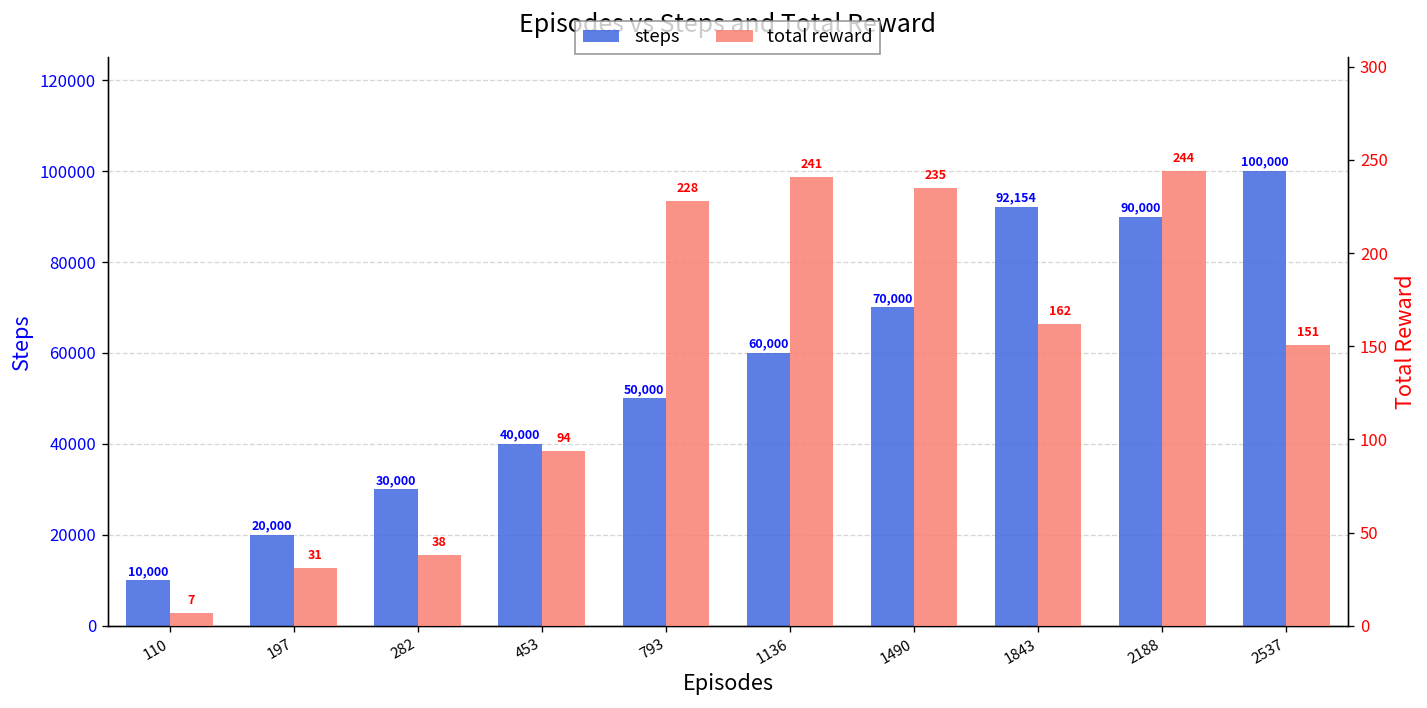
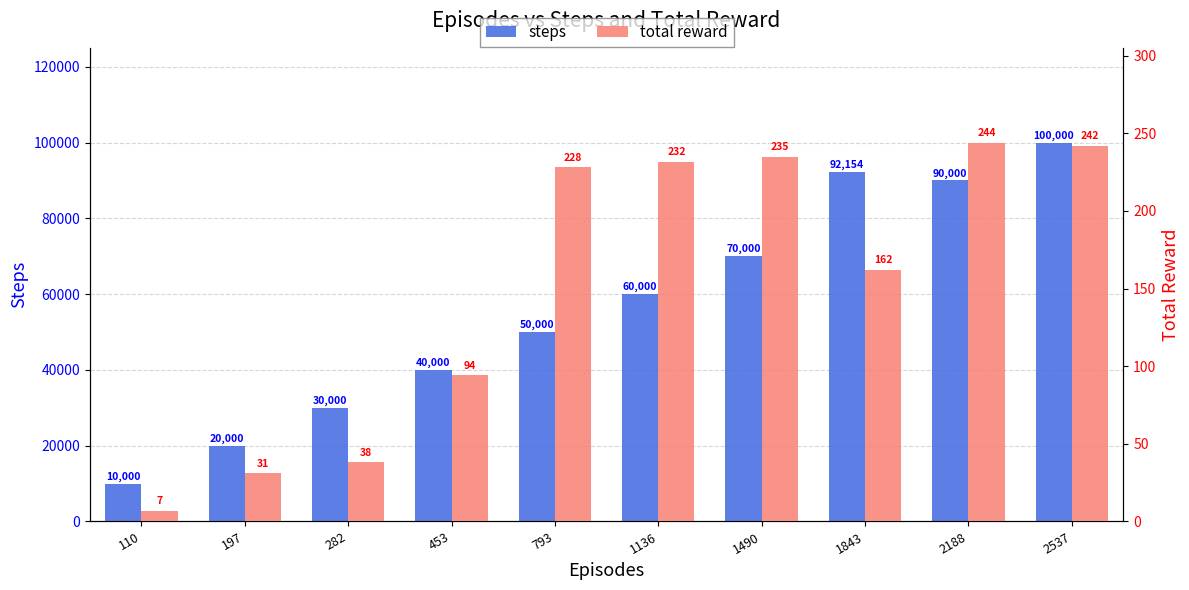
  {
    "steps": {
      "110": "10,000",
      "197": "20,000",
      "282": "30,000",
      "453": "40,000",
      "793": "50,000",
      "1136": "60,000",
      "1490": "70,000",
      "1843": "92,154",
      "2188": "90,000",
      "2537": "100,000"
    },
    "total reward": {
      "110": "7",
      "197": "31",
      "282": "38",
      "453": "94",
      "793": "228",
-     "1136": "241",
+     "1136": "232",
      "1490": "235",
      "1843": "162",
      "2188": "244",
-     "2537": "151"
+     "2537": "242"
    }
  }
